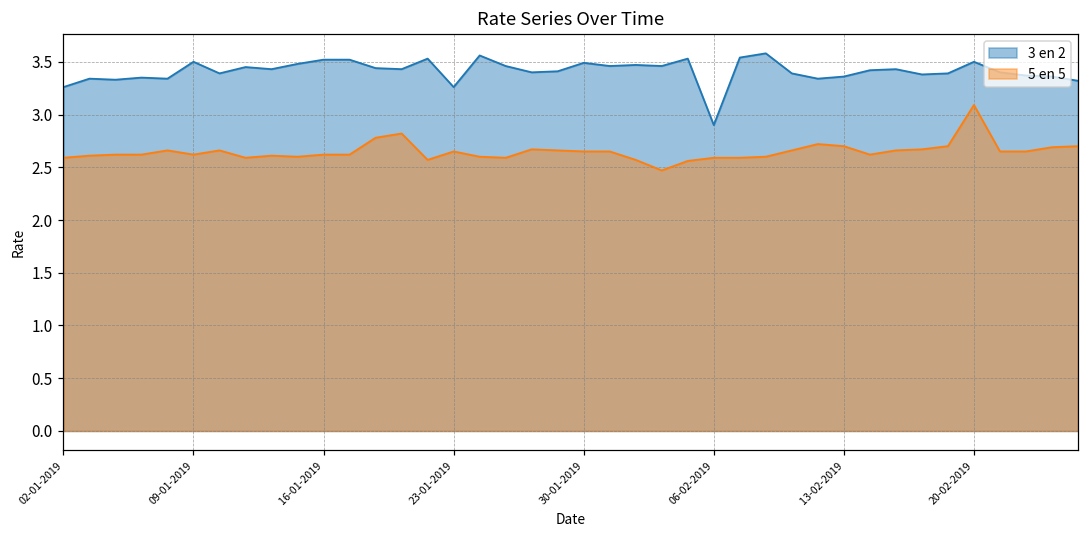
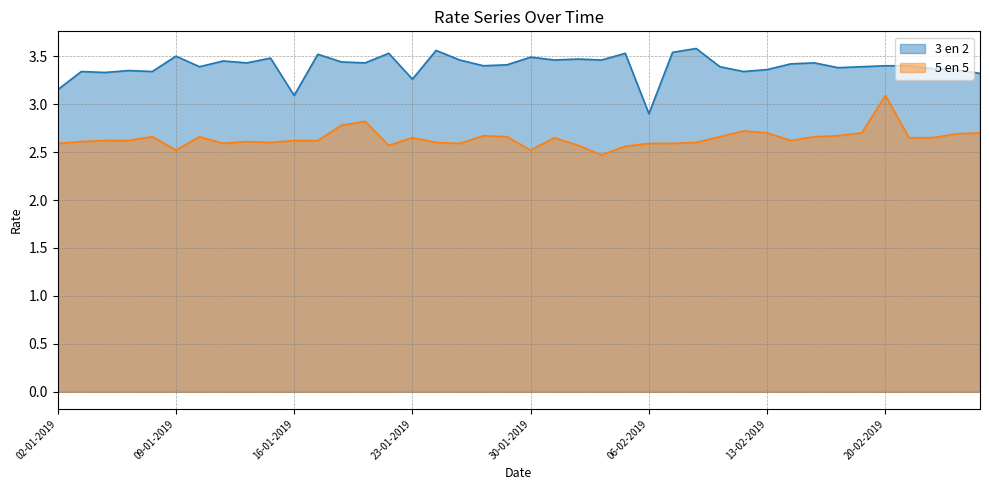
  {
    "3 en 2": {
-     "02-01-2019": 3.3,
+     "02-01-2019": 3.2,
      "09-01-2019": 3.5,
-     "16-01-2019": 3.5,
+     "16-01-2019": 3.1,
      "23-01-2019": 3.3,
      "30-01-2019": 3.5,
      "06-02-2019": 2.9,
      "13-02-2019": 3.4,
-     "20-02-2019": 3.5
+     "20-02-2019": 3.4
    },
    "5 en 5": {
      "02-01-2019": 2.6,
-     "09-01-2019": 2.6,
+     "09-01-2019": 2.5,
      "16-01-2019": 2.6,
      "23-01-2019": 2.7,
-     "30-01-2019": 2.7,
+     "30-01-2019": 2.5,
      "06-02-2019": 2.6,
      "13-02-2019": 2.7,
      "20-02-2019": 3.1
    }
  }
